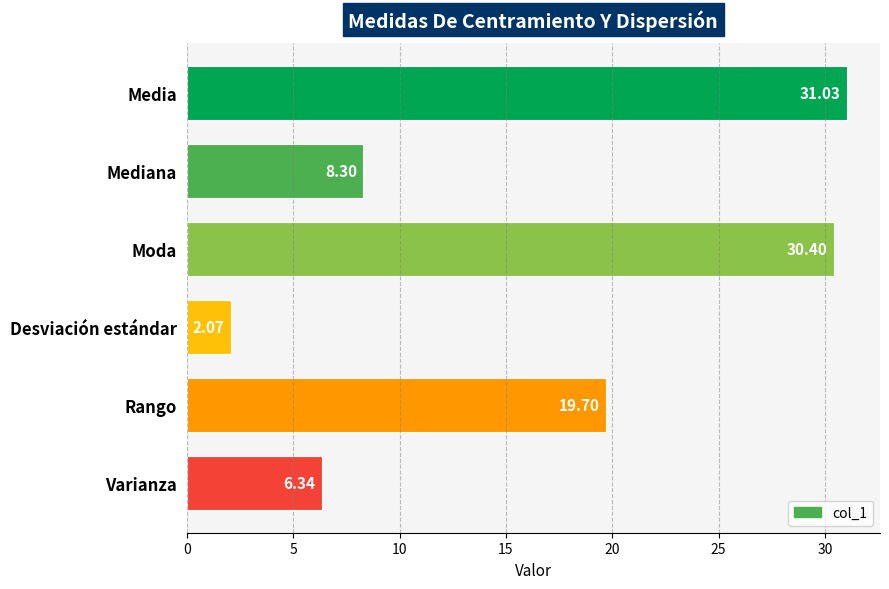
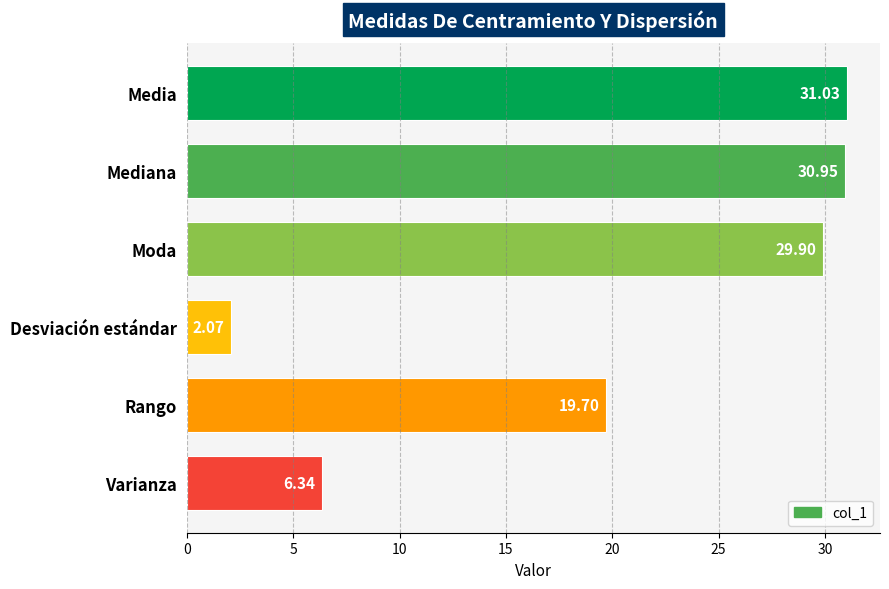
  {
    "Media": 31.03,
-   "Mediana": 8.30,
-   "Moda": 30.40,
+   "Mediana": 30.95,
+   "Moda": 29.90,
    "Desviación estándar": 2.07,
    "Rango": 19.70,
    "Varianza": 6.34
  }
